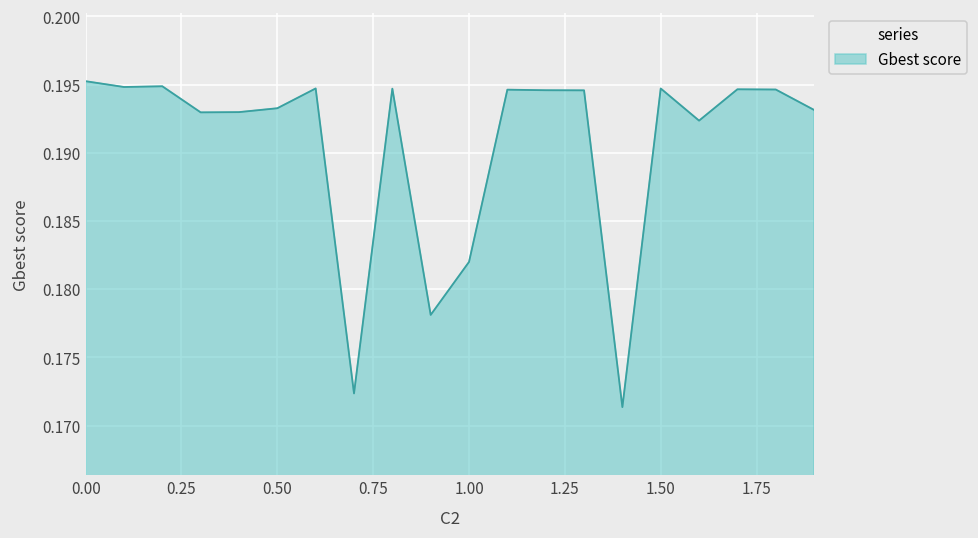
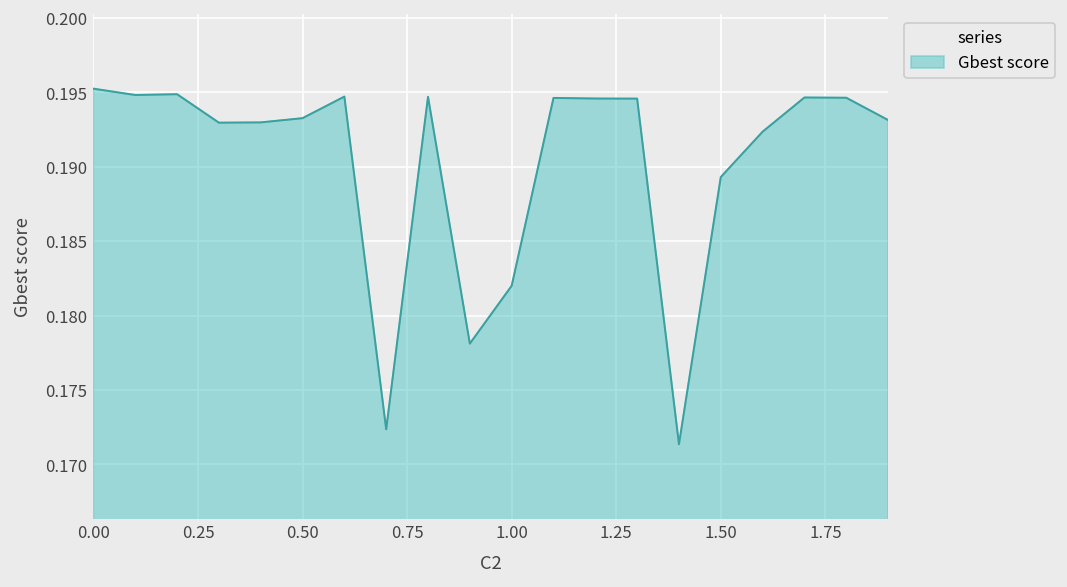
  {
    "0.00": 0.1952,
    "0.50": 0.1933,
    "1.00": 0.1820,
-   "1.50": 0.1947
+   "1.50": 0.1893
  }
